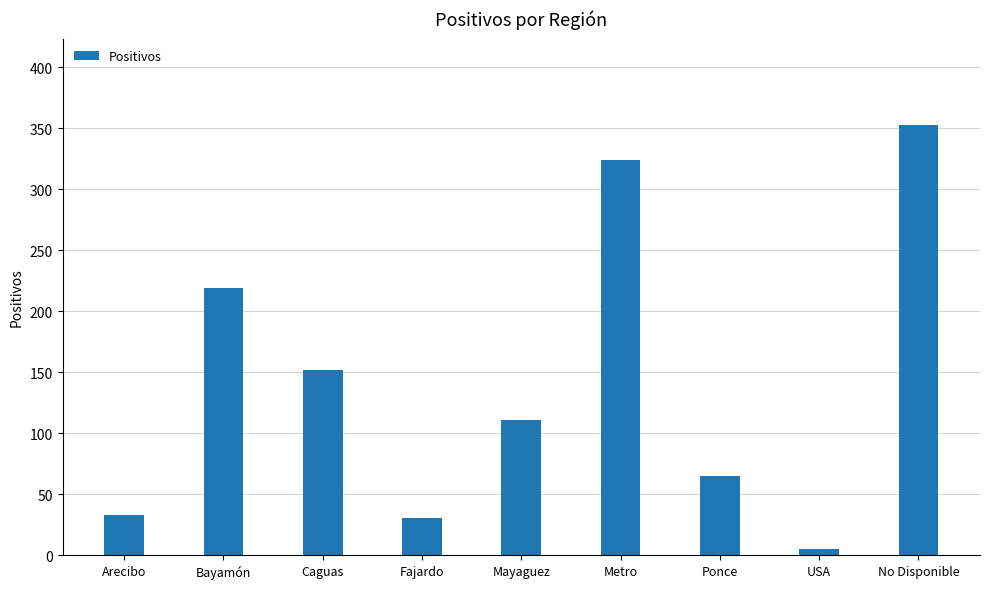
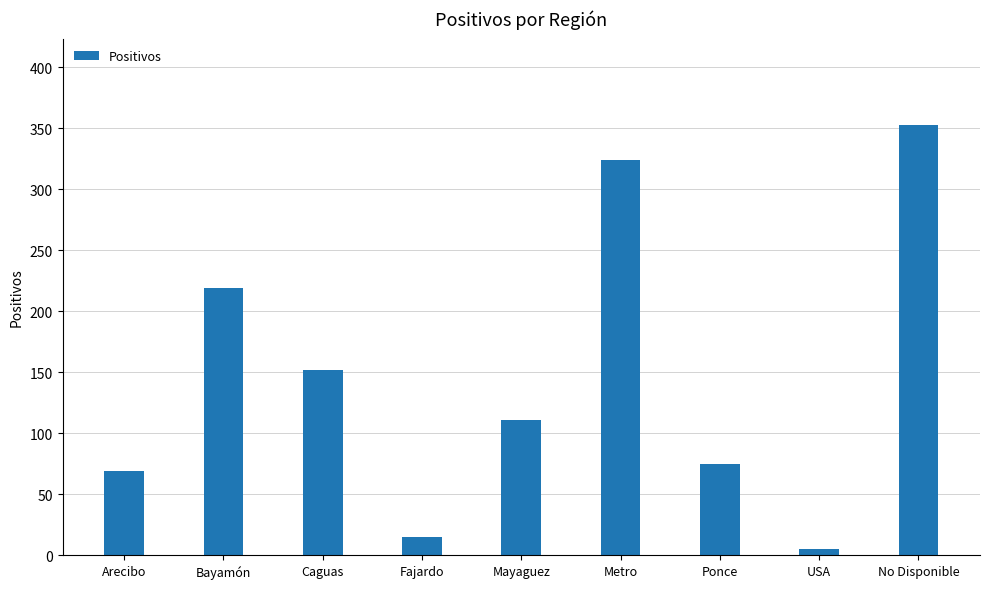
  {
-   "Arecibo": 33,
+   "Arecibo": 69,
    "Bayamón": 219,
    "Caguas": 152,
-   "Fajardo": 31,
+   "Fajardo": 15,
    "Mayaguez": 111,
    "Metro": 324,
-   "Ponce": 65,
+   "Ponce": 75,
    "USA": 5,
    "No Disponible": 353
  }
